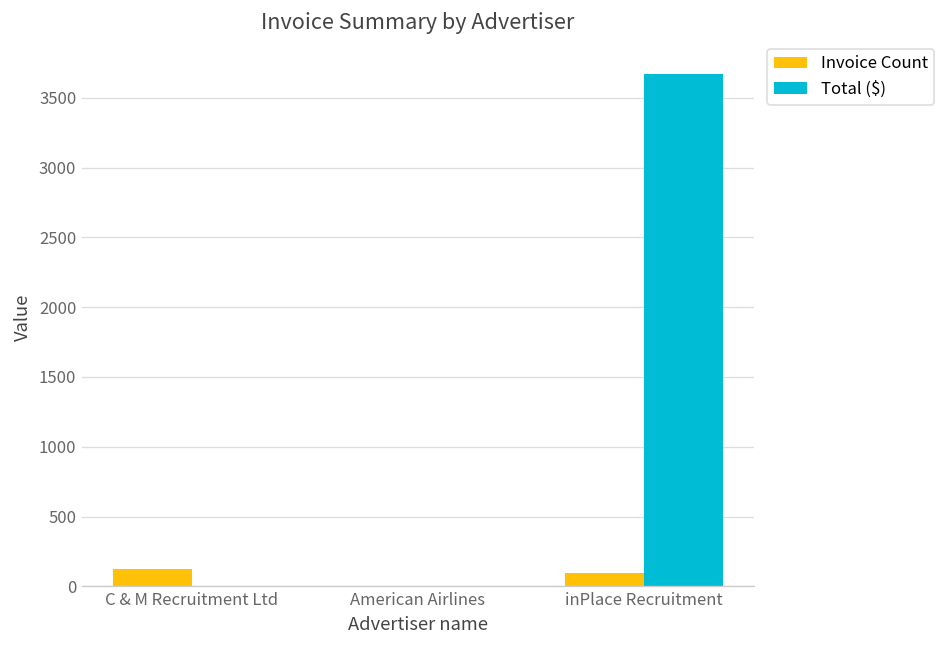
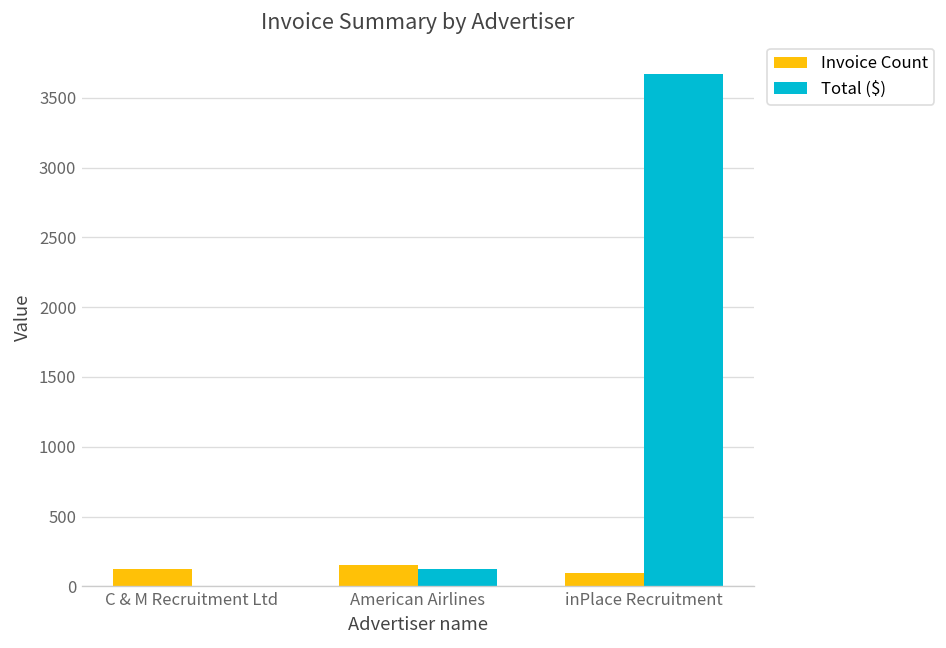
  {
    "Invoice Count": {
      "C & M Recruitment Ltd": 120,
-     "American Airlines": 0,
+     "American Airlines": 150,
      "inPlace Recruitment": 100
    },
    "Total ($)": {
-     "American Airlines": 0,
+     "American Airlines": 120,
      "inPlace Recruitment": 3670
    }
  }
